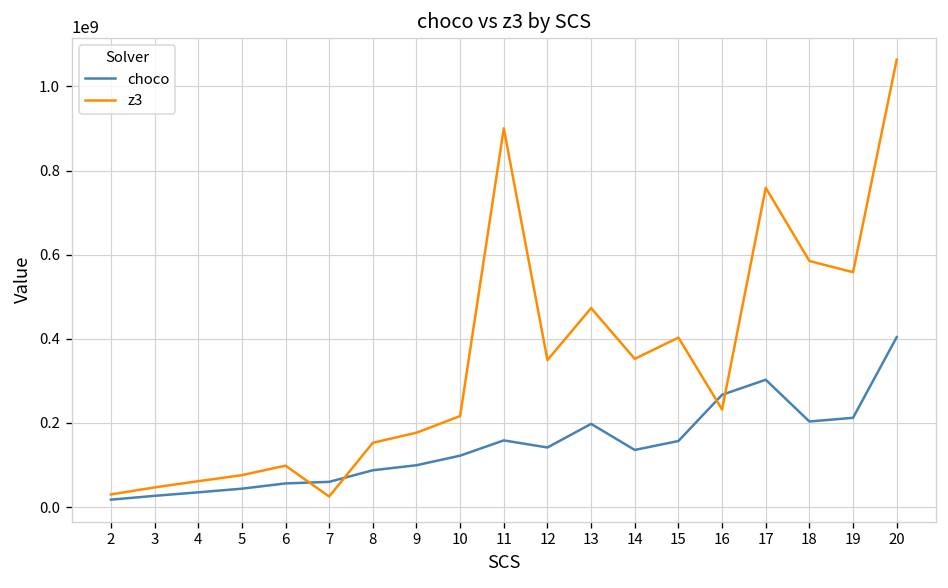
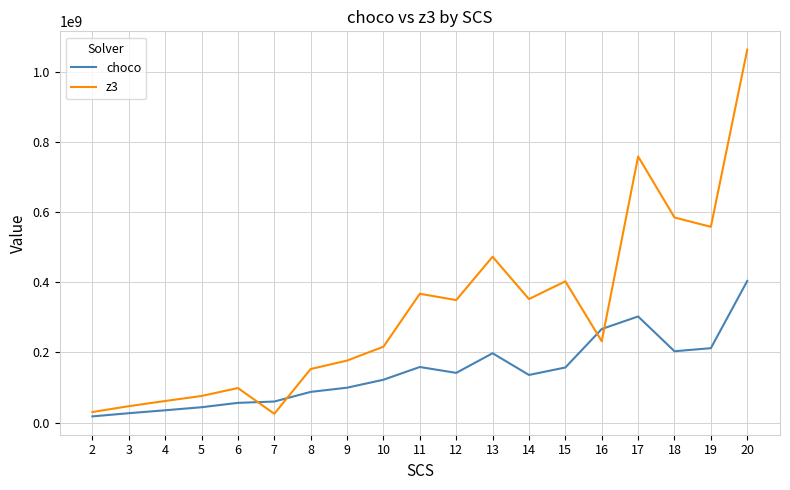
  {
    "choco": {
      "2": 20000000,
      "3": 30000000,
      "4": 40000000,
      "5": 40000000,
      "6": 60000000,
      "7": 60000000,
      "8": 90000000,
      "9": 100000000,
      "10": 120000000,
      "11": 160000000,
      "12": 140000000,
      "13": 200000000,
      "14": 140000000,
      "15": 160000000,
      "16": 270000000,
      "17": 300000000,
      "18": 200000000,
      "19": 210000000,
      "20": 400000000
    },
    "z3": {
      "2": 30000000,
      "3": 50000000,
      "4": 60000000,
      "5": 80000000,
      "6": 100000000,
      "7": 30000000,
      "8": 150000000,
      "9": 180000000,
      "10": 220000000,
-     "11": 900000000,
+     "11": 370000000,
      "12": 350000000,
      "13": 470000000,
      "14": 350000000,
      "15": 400000000,
      "16": 230000000,
      "17": 760000000,
      "18": 590000000,
      "19": 560000000,
      "20": 1060000000
    }
  }
